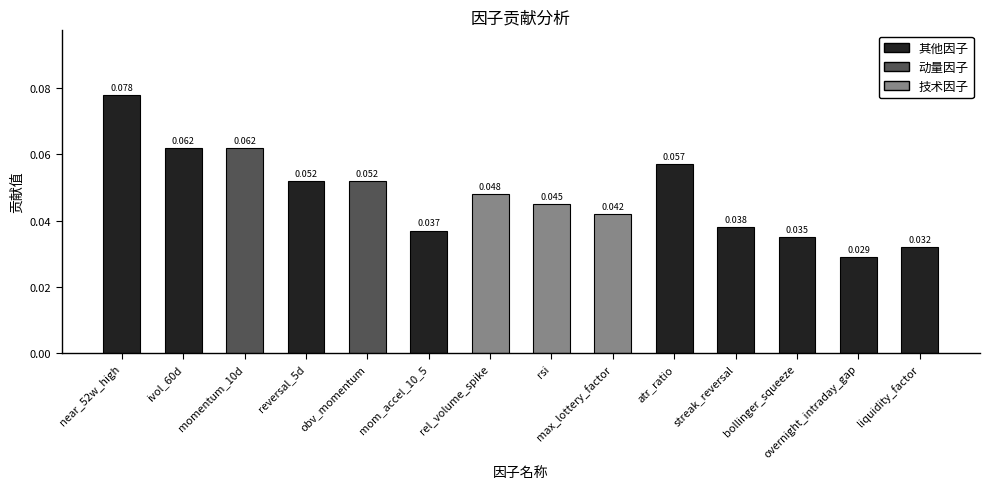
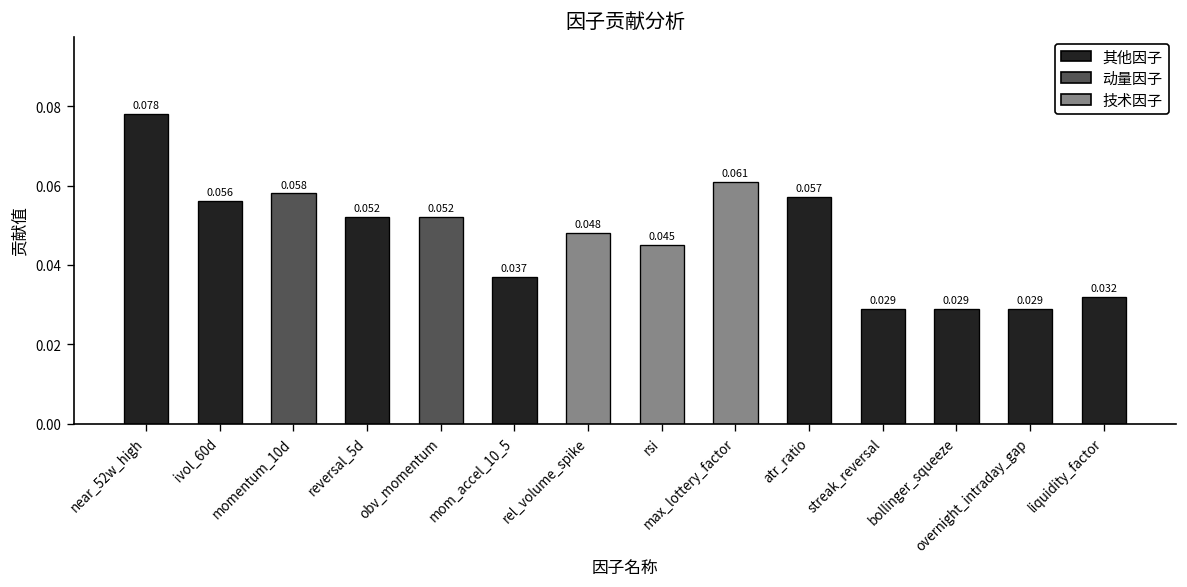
  {
    "near_52w_high": 0.078,
-   "ivol_60d": 0.062,
-   "momentum_10d": 0.062,
+   "ivol_60d": 0.056,
+   "momentum_10d": 0.058,
    "reversal_5d": 0.052,
    "obv_momentum": 0.052,
    "mom_accel_10_5": 0.037,
    "rel_volume_spike": 0.048,
    "rsi": 0.045,
-   "max_lottery_factor": 0.042,
+   "max_lottery_factor": 0.061,
    "atr_ratio": 0.057,
-   "streak_reversal": 0.038,
-   "bollinger_squeeze": 0.035,
+   "streak_reversal": 0.029,
+   "bollinger_squeeze": 0.029,
    "overnight_intraday_gap": 0.029,
    "liquidity_factor": 0.032
  }
